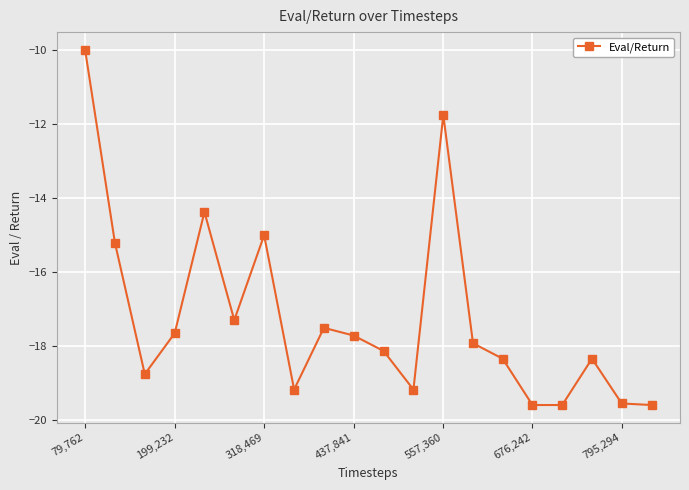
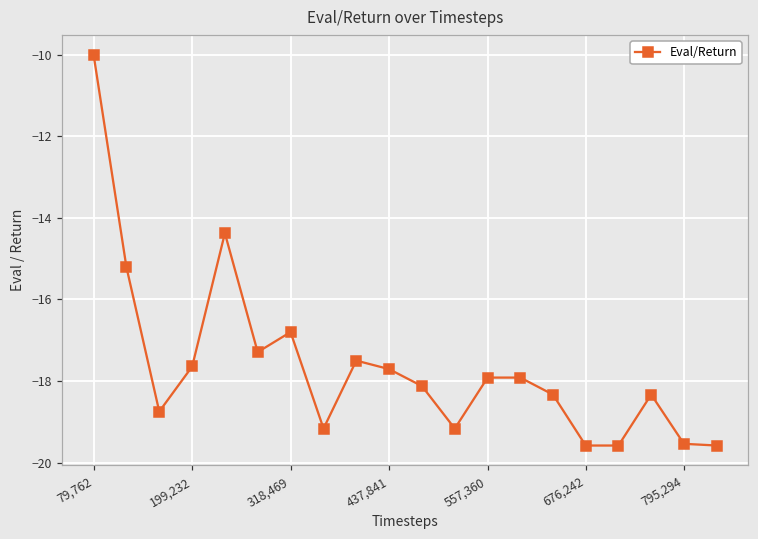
  {
    "79,762": -10.0,
    "199,232": -17.6,
-   "318,469": -15.0,
+   "318,469": -16.8,
    "437,841": -17.7,
-   "557,360": -11.8,
+   "557,360": -17.9,
    "676,242": -19.6,
    "795,294": -19.5
  }
